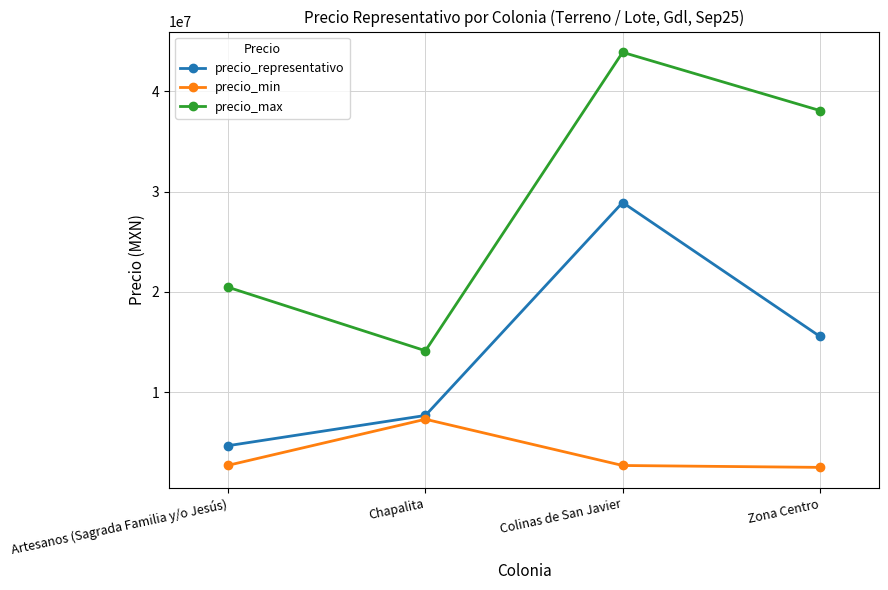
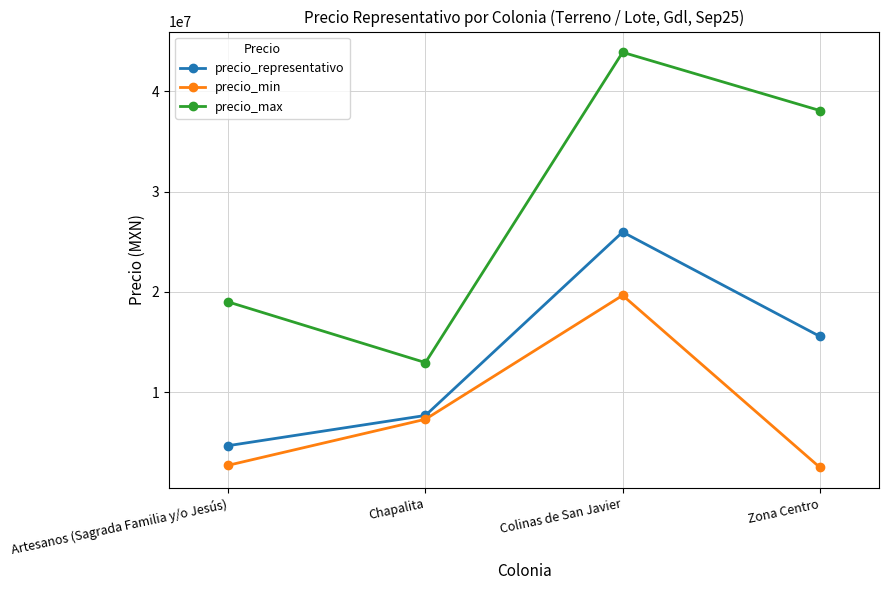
  {
    "precio_representativo": {
      "Artesanos (Sagrada Familia y/o Jesús)": 4700000,
      "Chapalita": 7700000,
-     "Colinas de San Javier": 28900000,
+     "Colinas de San Javier": 26000000,
      "Zona Centro": 15600000
    },
    "precio_min": {
      "Artesanos (Sagrada Familia y/o Jesús)": 2700000,
      "Chapalita": 7300000,
-     "Colinas de San Javier": 2700000,
+     "Colinas de San Javier": 19700000,
      "Zona Centro": 2500000
    },
    "precio_max": {
-     "Artesanos (Sagrada Familia y/o Jesús)": 20500000,
-     "Chapalita": 14100000,
+     "Artesanos (Sagrada Familia y/o Jesús)": 19000000,
+     "Chapalita": 13000000,
      "Colinas de San Javier": 43900000,
      "Zona Centro": 38100000
    }
  }
